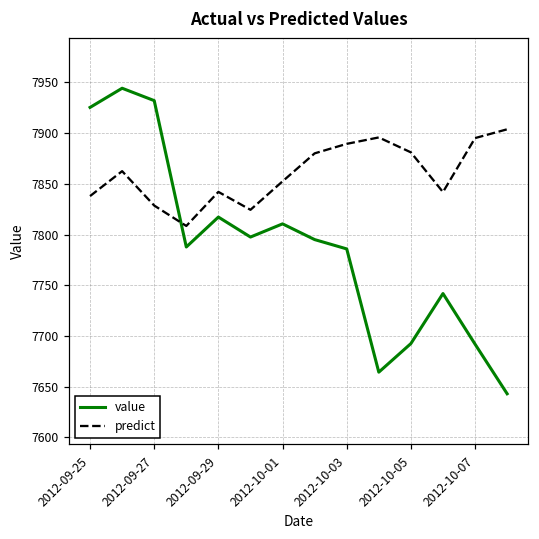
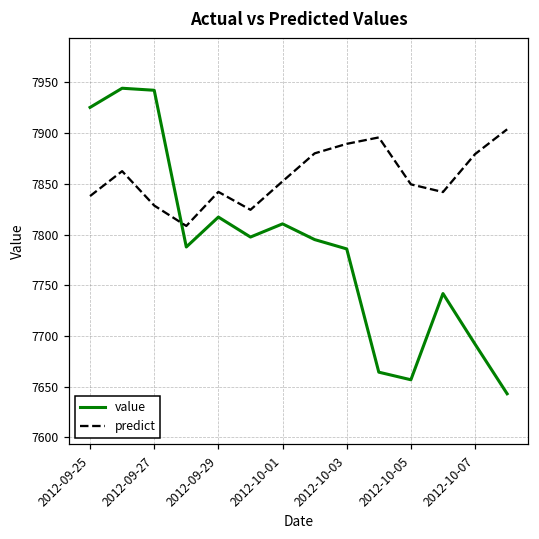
  {
    "value": {
      "2012-09-25": 7930,
-     "2012-09-27": 7930,
+     "2012-09-27": 7940,
      "2012-09-29": 7820,
      "2012-10-01": 7810,
      "2012-10-03": 7790,
-     "2012-10-05": 7690,
+     "2012-10-05": 7660,
      "2012-10-07": 7690
    },
    "predict": {
      "2012-09-25": 7840,
      "2012-09-27": 7830,
      "2012-09-29": 7840,
      "2012-10-01": 7850,
      "2012-10-03": 7890,
-     "2012-10-05": 7880,
-     "2012-10-07": 7900
+     "2012-10-05": 7850,
+     "2012-10-07": 7880
    }
  }
